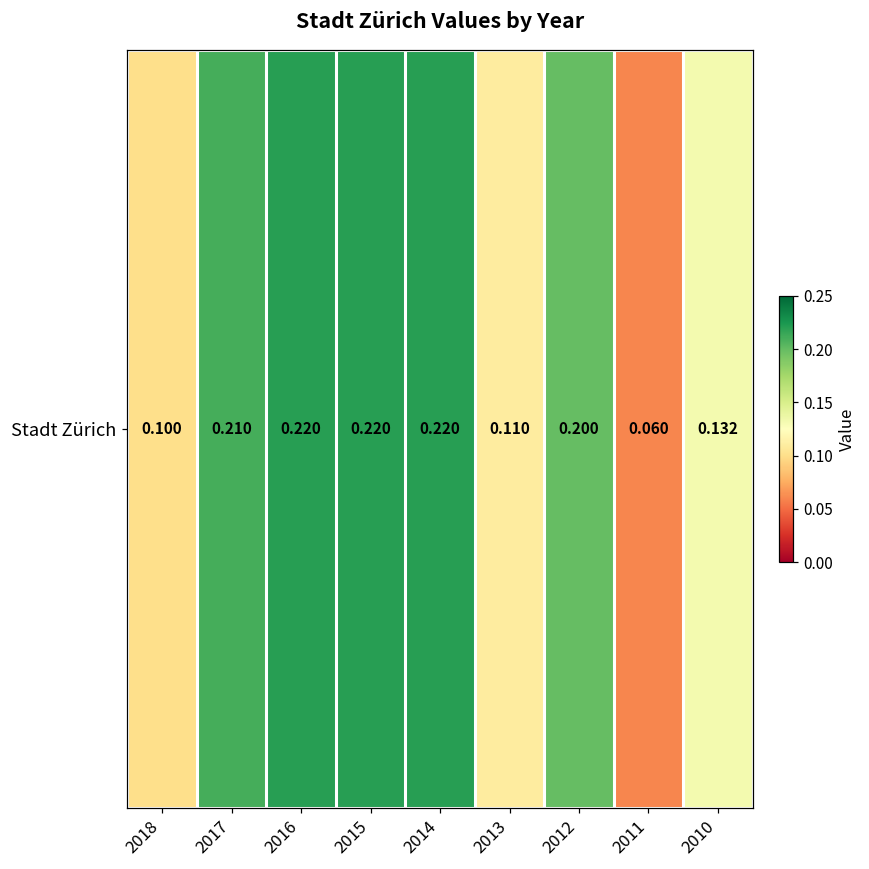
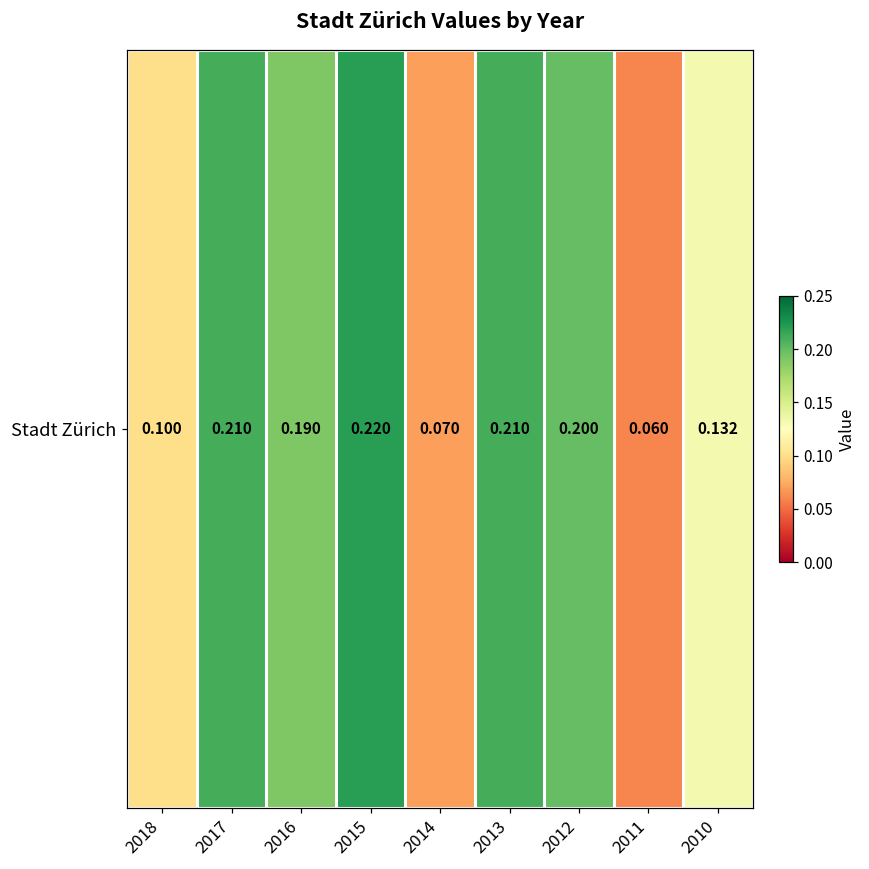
  {
    "Stadt Zürich": {
      "2018": 0.100,
      "2017": 0.210,
-     "2016": 0.220,
+     "2016": 0.190,
      "2015": 0.220,
-     "2014": 0.220,
-     "2013": 0.110,
+     "2014": 0.070,
+     "2013": 0.210,
      "2012": 0.200,
      "2011": 0.060,
      "2010": 0.132
    }
  }
